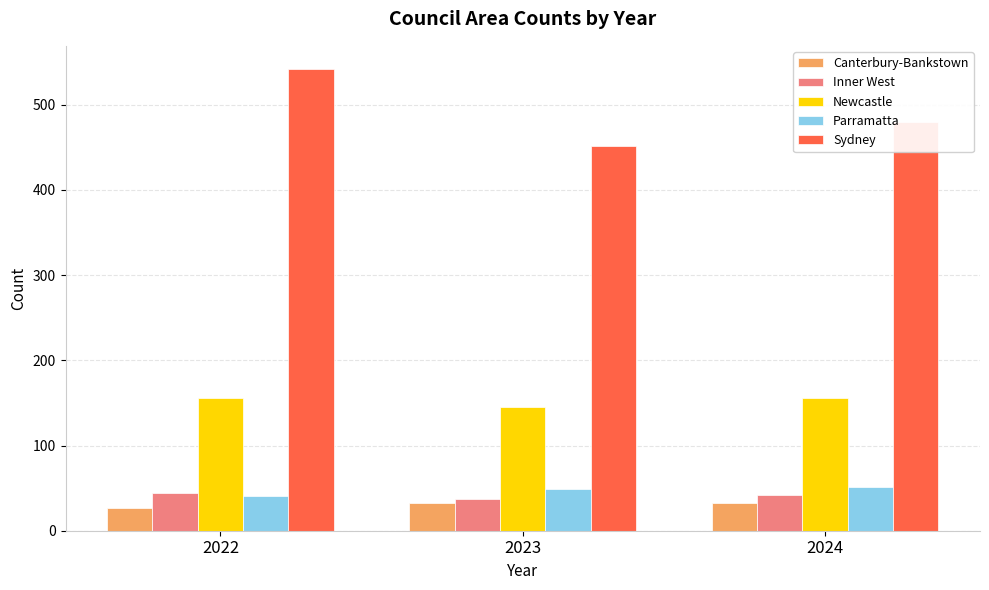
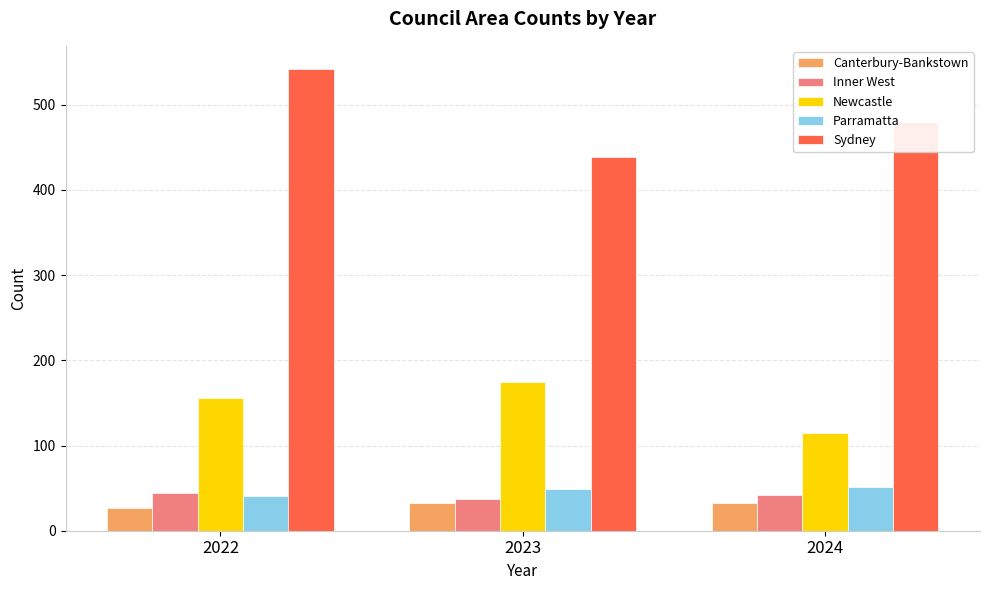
  {
    "Newcastle": {
      "2022": 160,
-     "2023": 150,
-     "2024": 160
+     "2023": 180,
+     "2024": 120
    },
    "Parramatta": {
      "2022": 40,
      "2023": 50,
      "2024": 50
    },
    "Sydney": {
      "2022": 540,
-     "2023": 450
+     "2023": 440
    }
  }
